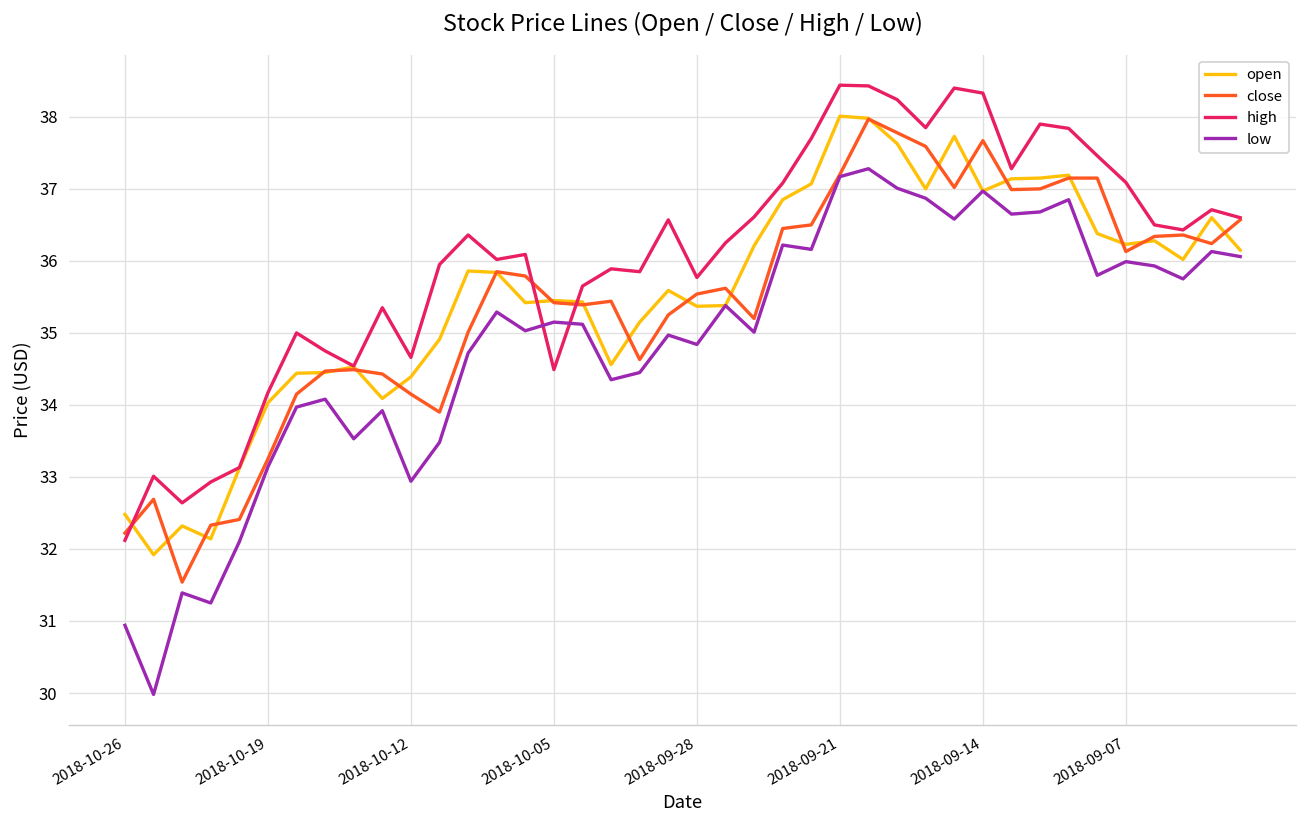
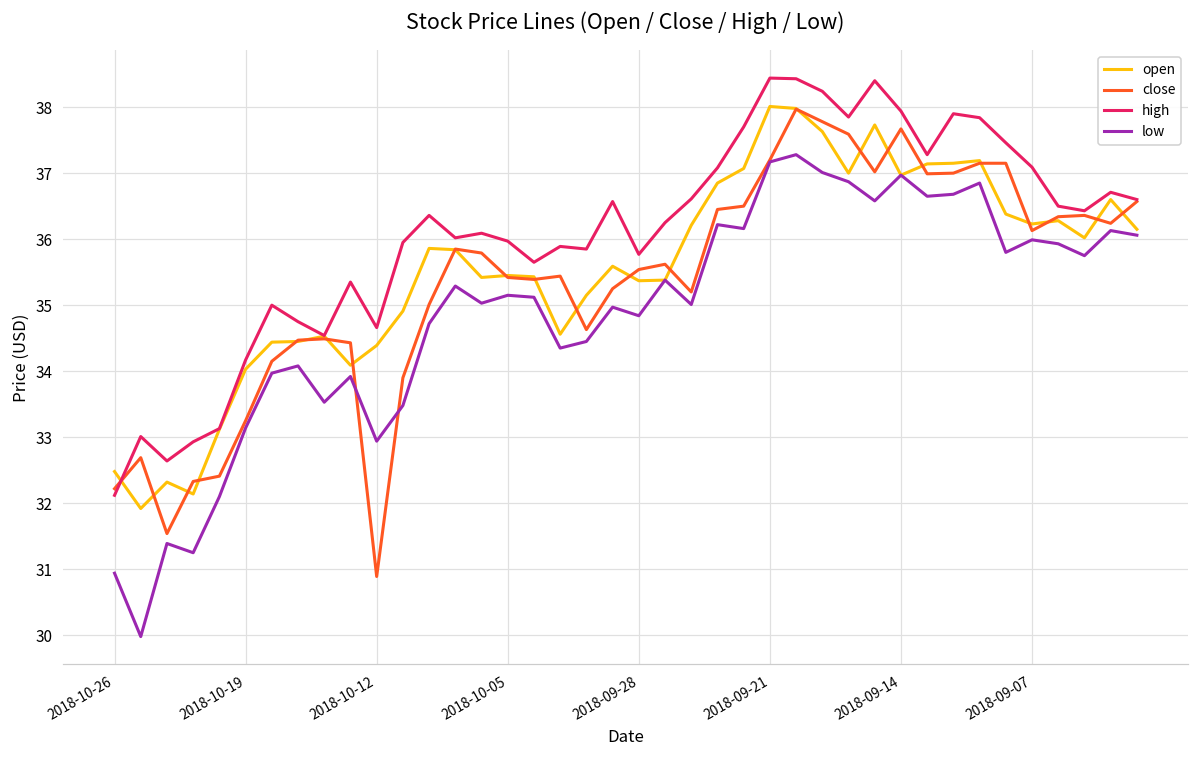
  {
    "open": {
      "2018-10-26": 32.5,
      "2018-10-19": 34.0,
      "2018-10-12": 34.4,
      "2018-09-28": 35.4,
      "2018-09-21": 38.0,
      "2018-09-07": 36.2
    },
    "close": {
      "2018-10-26": 32.2,
      "2018-10-19": 33.3,
-     "2018-10-12": 34.2,
+     "2018-10-12": 30.9,
      "2018-09-28": 35.5,
      "2018-09-14": 37.7,
      "2018-09-07": 36.1
    },
    "high": {
      "2018-10-26": 32.1,
      "2018-10-19": 34.2,
      "2018-10-12": 34.7,
-     "2018-10-05": 34.5,
+     "2018-10-05": 36.0,
      "2018-09-28": 35.8,
      "2018-09-21": 38.4,
-     "2018-09-14": 38.3,
+     "2018-09-14": 37.9,
      "2018-09-07": 37.1
    },
    "low": {
      "2018-10-26": 30.9,
      "2018-10-19": 33.1,
      "2018-10-12": 32.9,
      "2018-10-05": 35.2,
      "2018-09-28": 34.8,
      "2018-09-07": 36.0
    }
  }
